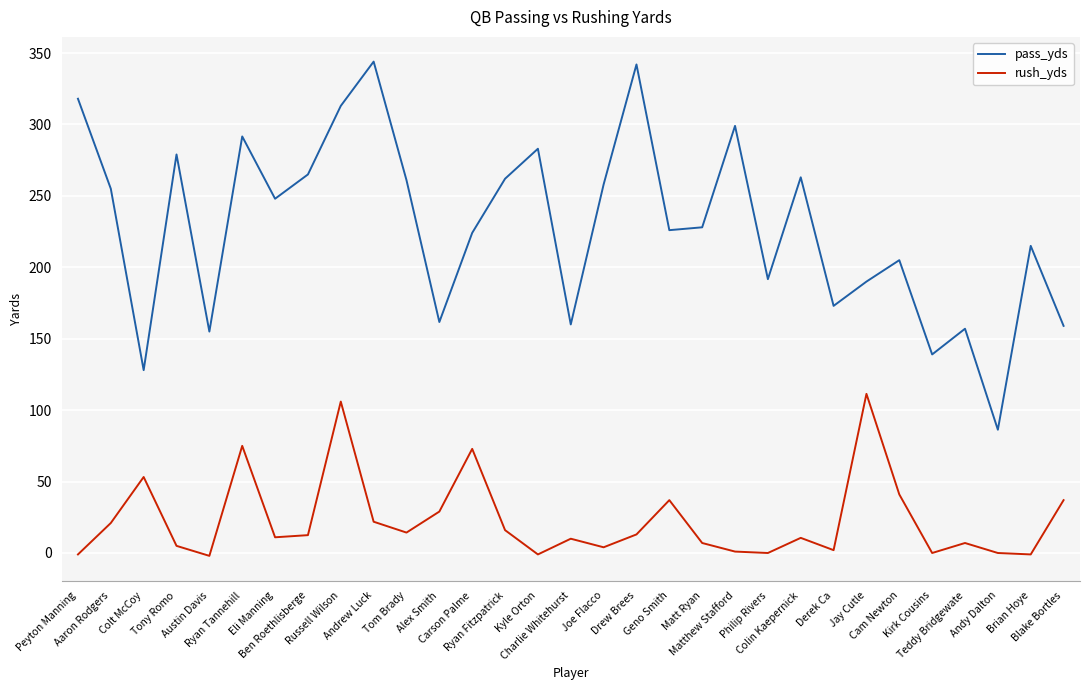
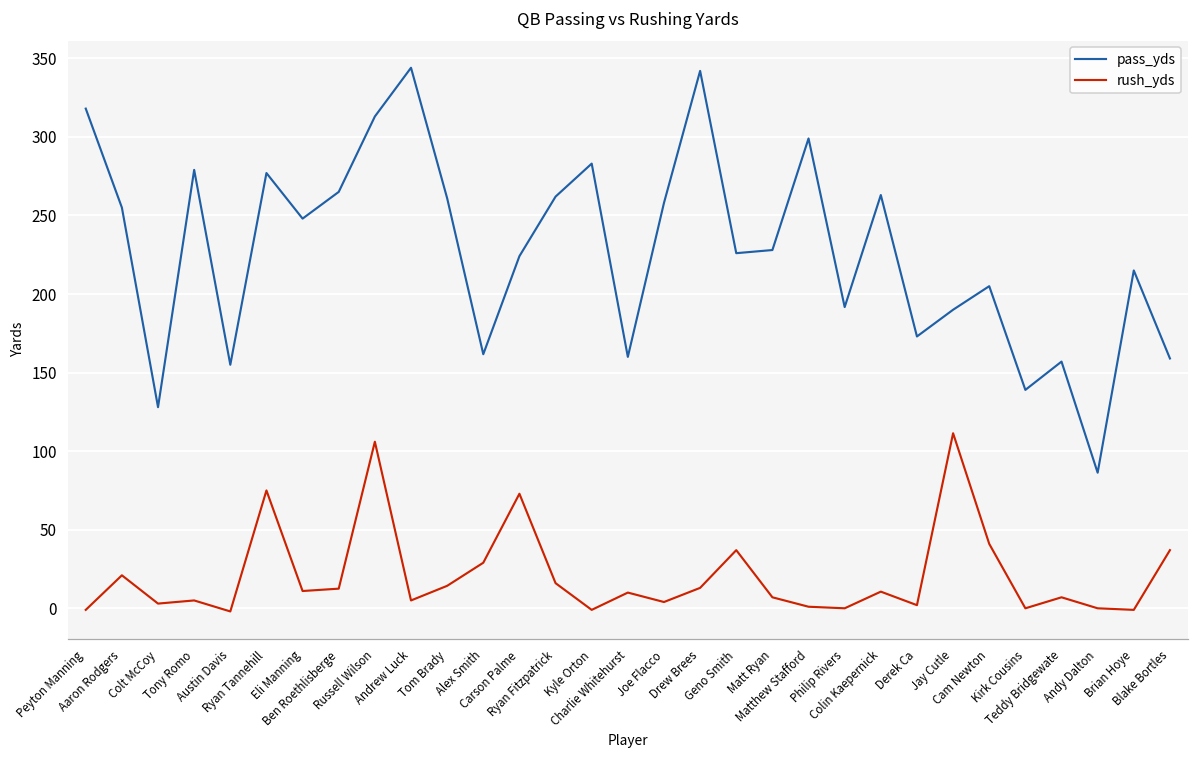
  {
    "pass_yds": {
      "Peyton Manning": 318,
      "Aaron Rodgers": 255,
      "Colt McCoy": 128,
      "Tony Romo": 279,
      "Austin Davis": 155,
-     "Ryan Tannehill": 292,
+     "Ryan Tannehill": 277,
      "Eli Manning": 248,
      "Ben Roethlisberge": 265,
      "Russell Wilson": 313,
      "Andrew Luck": 344,
      "Tom Brady": 261,
      "Alex Smith": 162,
      "Carson Palme": 224,
      "Ryan Fitzpatrick": 262,
      "Kyle Orton": 283,
      "Charlie Whitehurst": 160,
      "Joe Flacco": 258,
      "Drew Brees": 342,
      "Geno Smith": 226,
      "Matt Ryan": 228,
      "Matthew Stafford": 299,
      "Philip Rivers": 192,
      "Colin Kaepernick": 263,
      "Derek Ca": 173,
      "Jay Cutle": 190,
      "Cam Newton": 205,
      "Kirk Cousins": 139,
      "Teddy Bridgewate": 157,
      "Andy Dalton": 86,
      "Brian Hoye": 215,
      "Blake Bortles": 159
    },
    "rush_yds": {
      "Peyton Manning": -1,
      "Aaron Rodgers": 21,
-     "Colt McCoy": 53,
+     "Colt McCoy": 3,
      "Tony Romo": 5,
      "Austin Davis": -2,
      "Ryan Tannehill": 75,
      "Eli Manning": 11,
      "Ben Roethlisberge": 13,
      "Russell Wilson": 106,
-     "Andrew Luck": 22,
+     "Andrew Luck": 5,
      "Tom Brady": 14,
      "Alex Smith": 29,
      "Carson Palme": 73,
      "Ryan Fitzpatrick": 16,
      "Kyle Orton": -1,
      "Charlie Whitehurst": 10,
      "Joe Flacco": 4,
      "Drew Brees": 13,
      "Geno Smith": 37,
      "Matt Ryan": 7,
      "Matthew Stafford": 1,
      "Philip Rivers": 0,
      "Colin Kaepernick": 11,
      "Derek Ca": 2,
      "Jay Cutle": 111,
      "Cam Newton": 41,
      "Kirk Cousins": 0,
      "Teddy Bridgewate": 7,
      "Andy Dalton": 0,
      "Brian Hoye": -1,
      "Blake Bortles": 37
    }
  }
